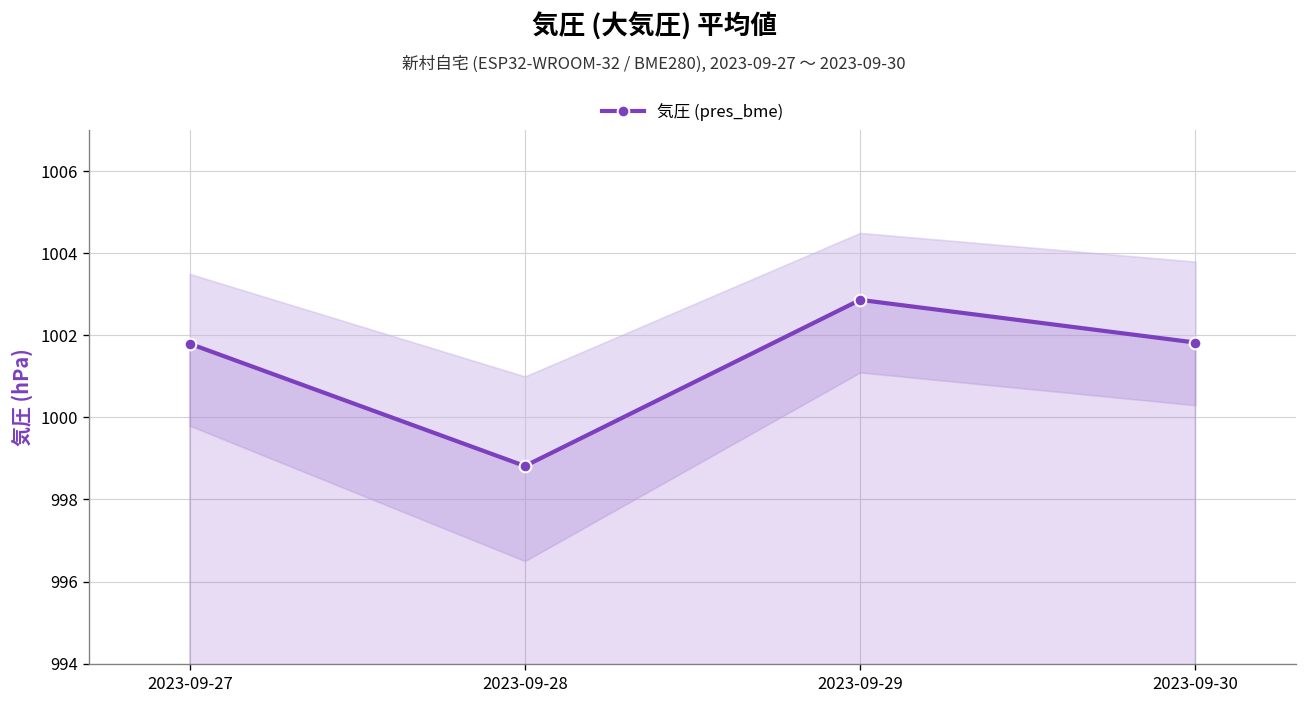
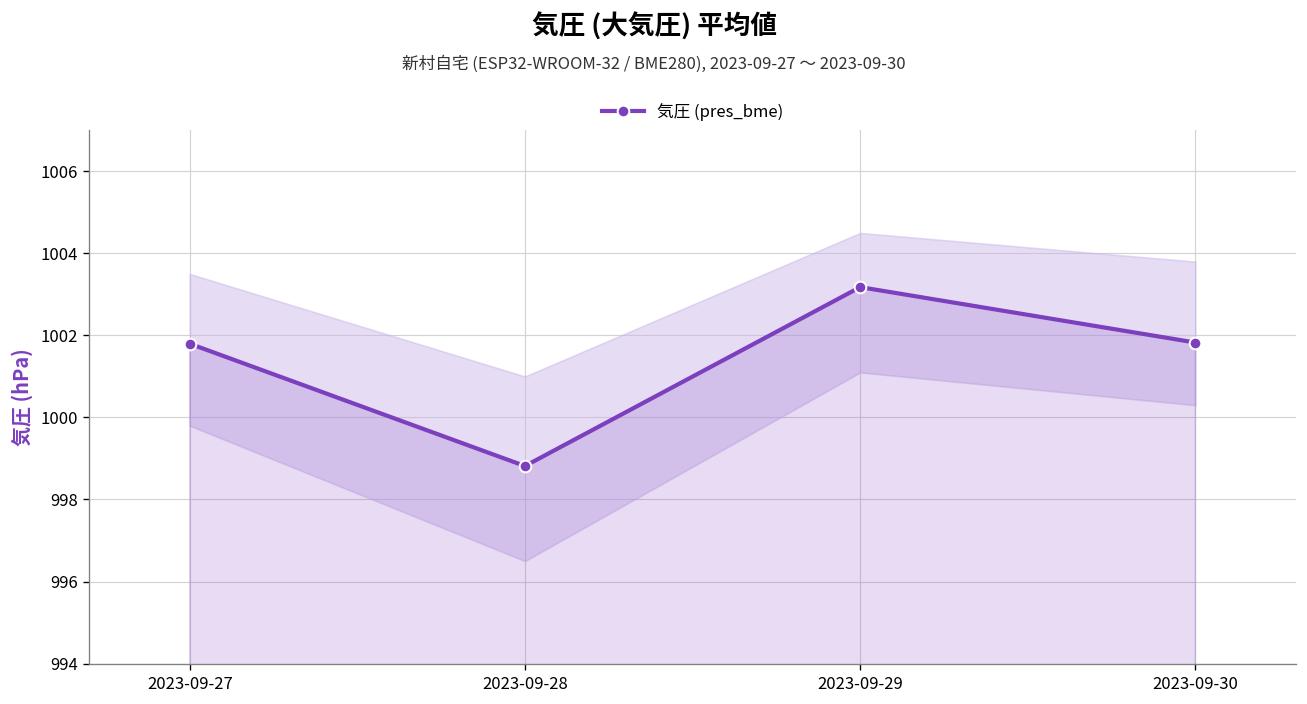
  {
    "気圧 (pres_bme)": {
      "2023-09-27": 1001.8,
      "2023-09-28": 998.8,
-     "2023-09-29": 1002.9,
+     "2023-09-29": 1003.2,
      "2023-09-30": 1001.8
    }
  }
